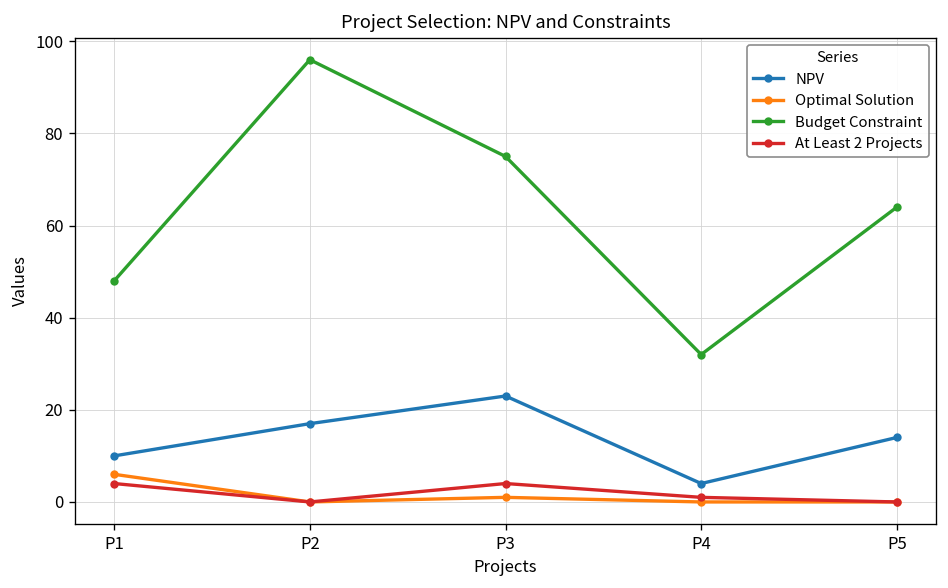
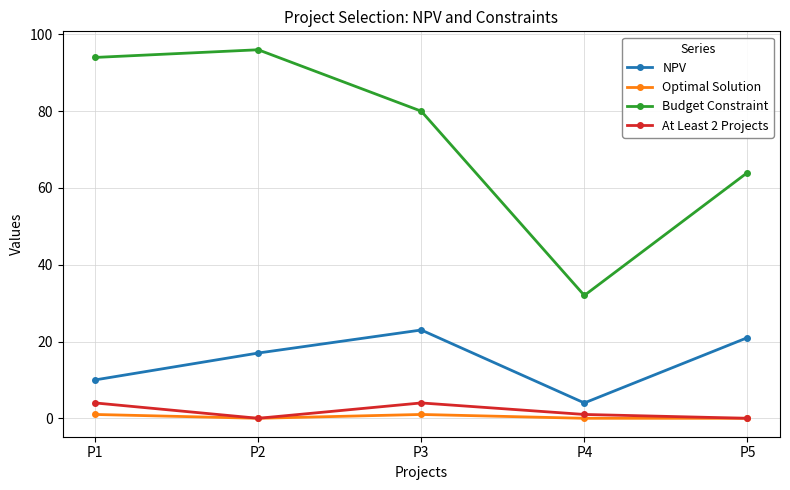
  {
    "NPV": {
      "P1": 10,
      "P2": 17,
      "P3": 23,
      "P4": 4,
-     "P5": 14
+     "P5": 21
    },
    "Optimal Solution": {
-     "P1": 6,
+     "P1": 1,
      "P3": 1,
      "P4": 0
    },
    "Budget Constraint": {
-     "P1": 48,
+     "P1": 94,
      "P2": 96,
-     "P3": 75,
+     "P3": 80,
      "P4": 32,
      "P5": 64
    },
    "At Least 2 Projects": {
      "P1": 4,
      "P3": 4,
      "P4": 1
    }
  }
